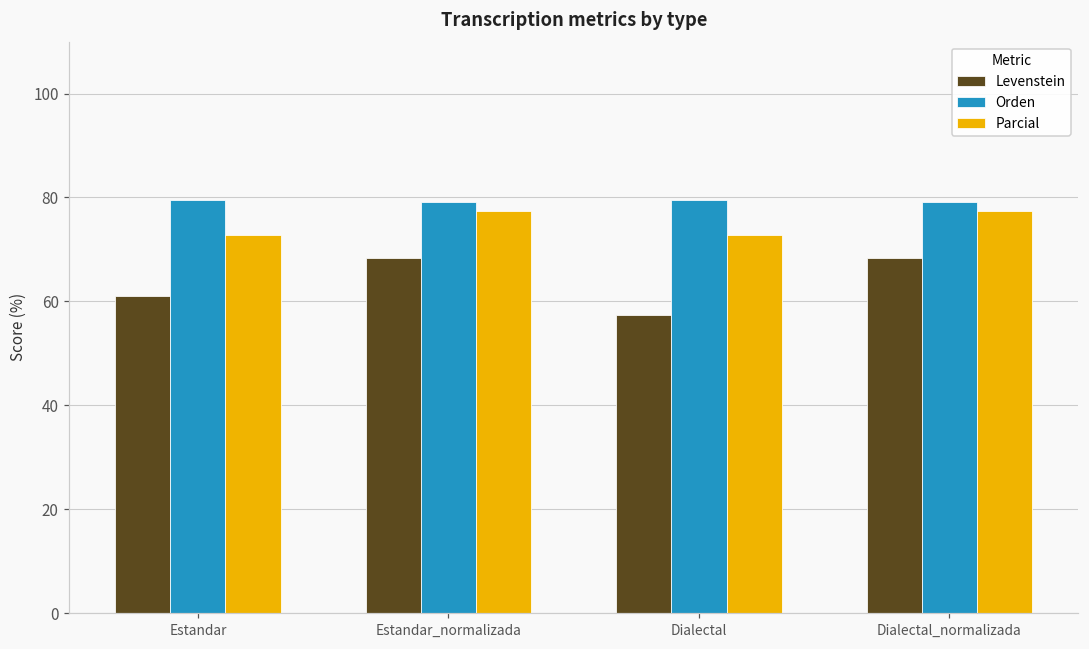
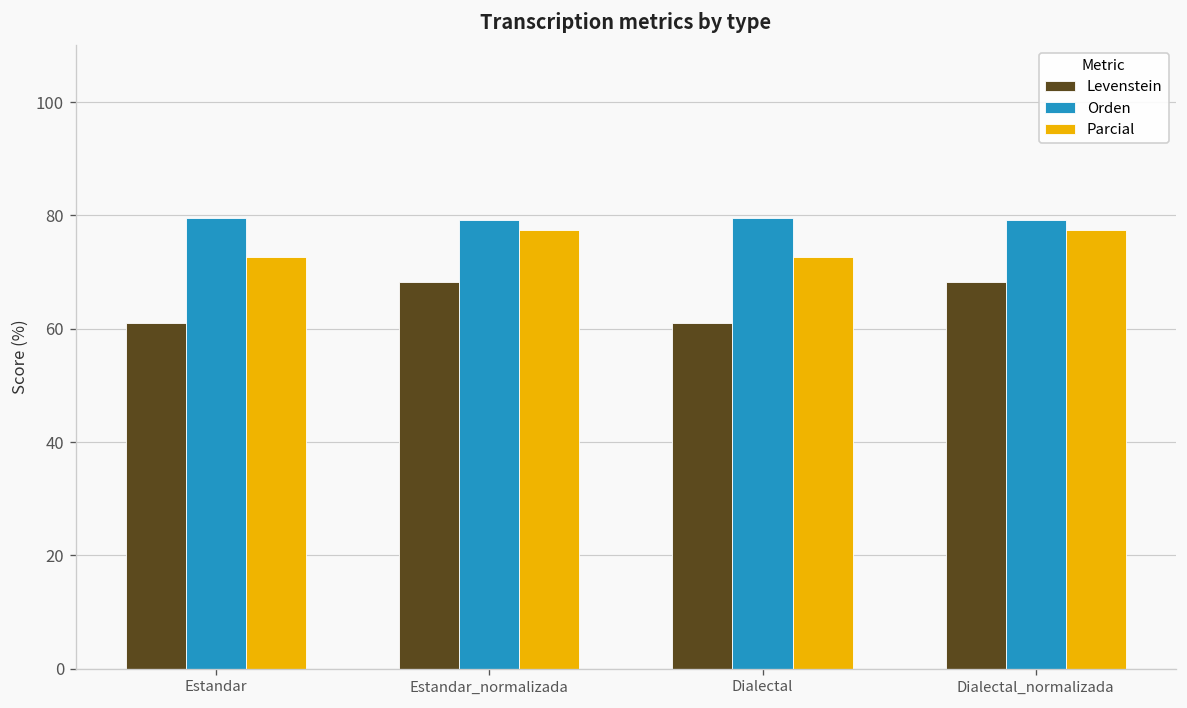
  {
    "Levenstein": {
      "Estandar": 61,
      "Estandar_normalizada": 68,
-     "Dialectal": 57,
+     "Dialectal": 61,
      "Dialectal_normalizada": 68
    },
    "Orden": {
      "Estandar": 80,
      "Estandar_normalizada": 79,
      "Dialectal": 80,
      "Dialectal_normalizada": 79
    },
    "Parcial": {
      "Estandar": 73,
      "Estandar_normalizada": 77,
      "Dialectal": 73,
      "Dialectal_normalizada": 77
    }
  }
